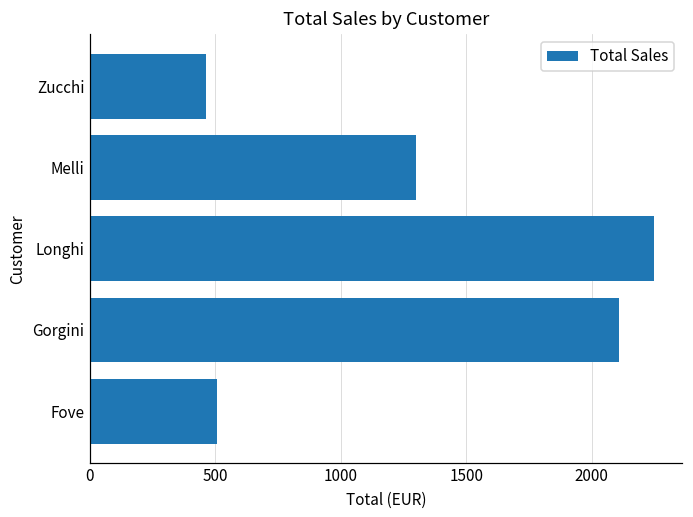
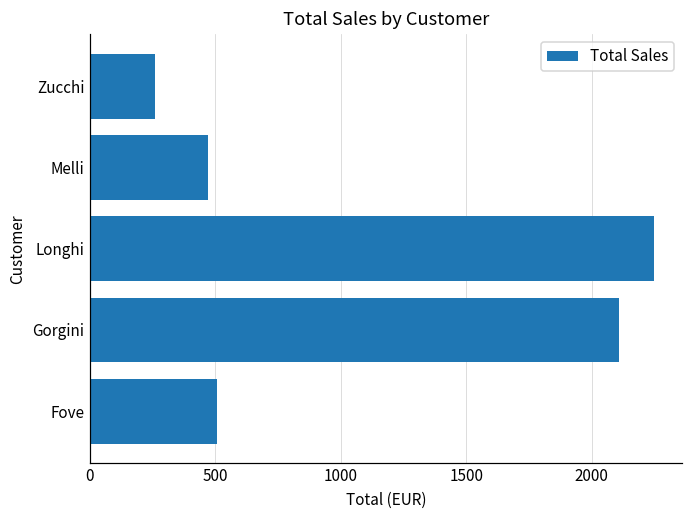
  {
-   "Zucchi": 460,
-   "Melli": 1300,
+   "Zucchi": 260,
+   "Melli": 470,
    "Longhi": 2250,
    "Gorgini": 2110,
    "Fove": 510
  }
